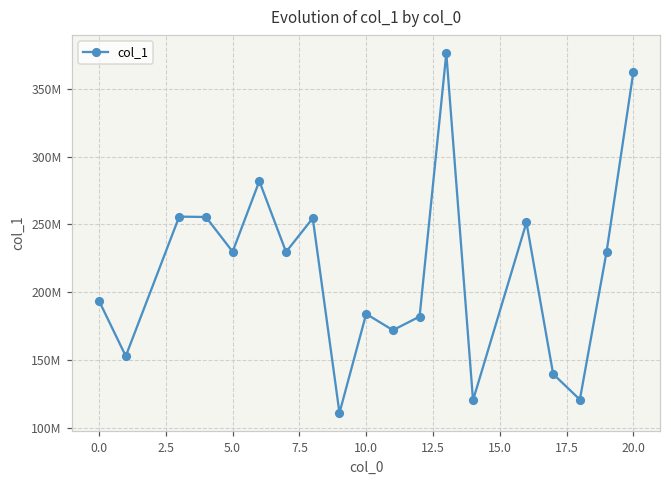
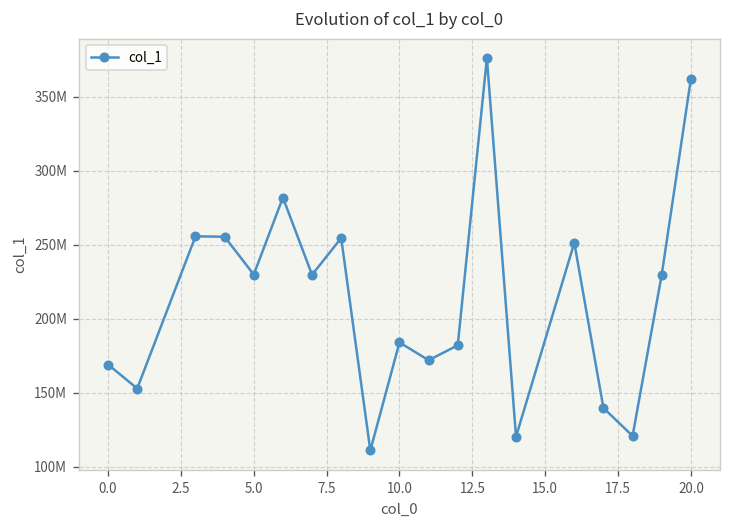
  {
-   "0.0": 194000000,
+   "0.0": 169000000,
    "5.0": 230000000,
    "10.0": 184000000,
    "20.0": 362000000
  }
